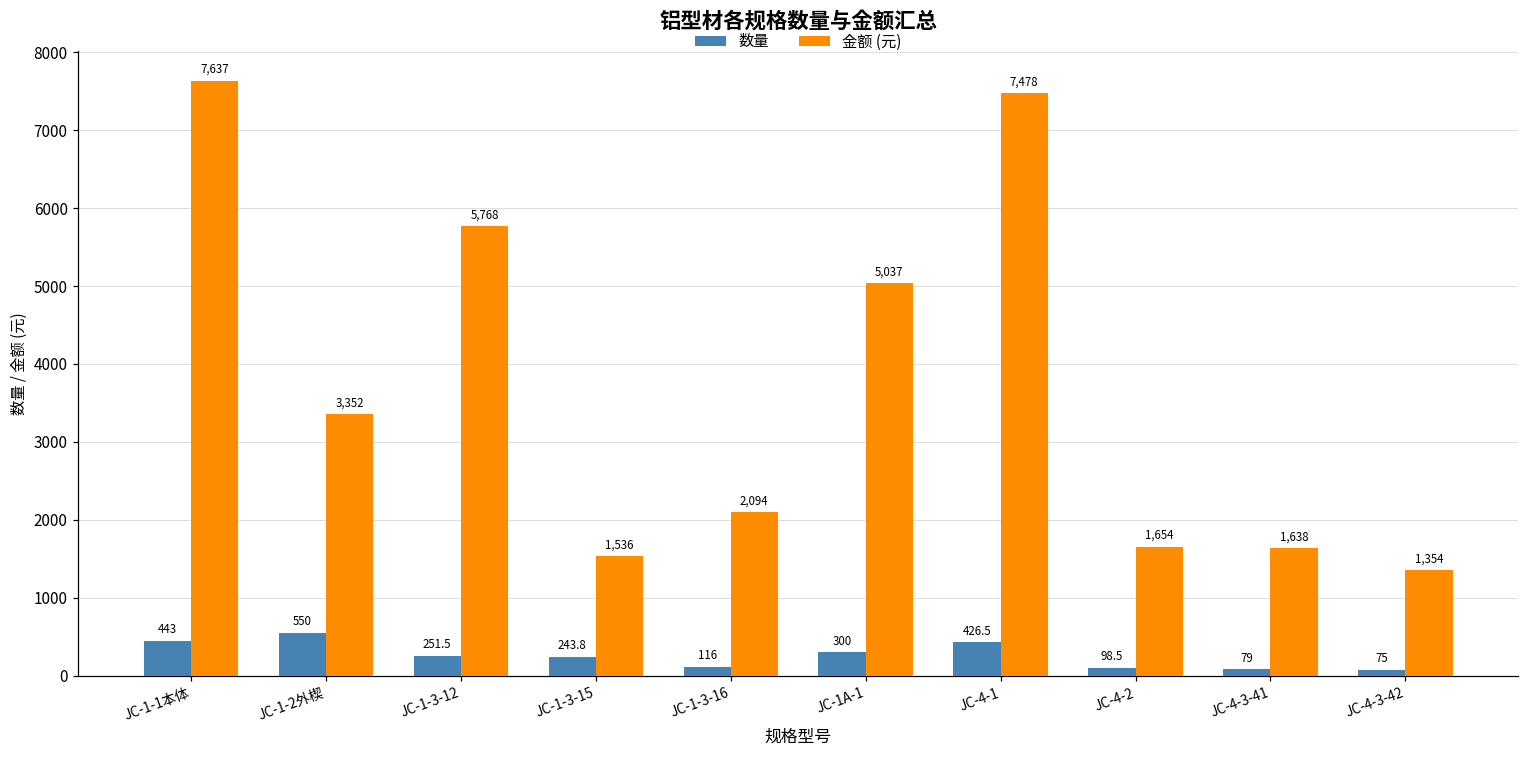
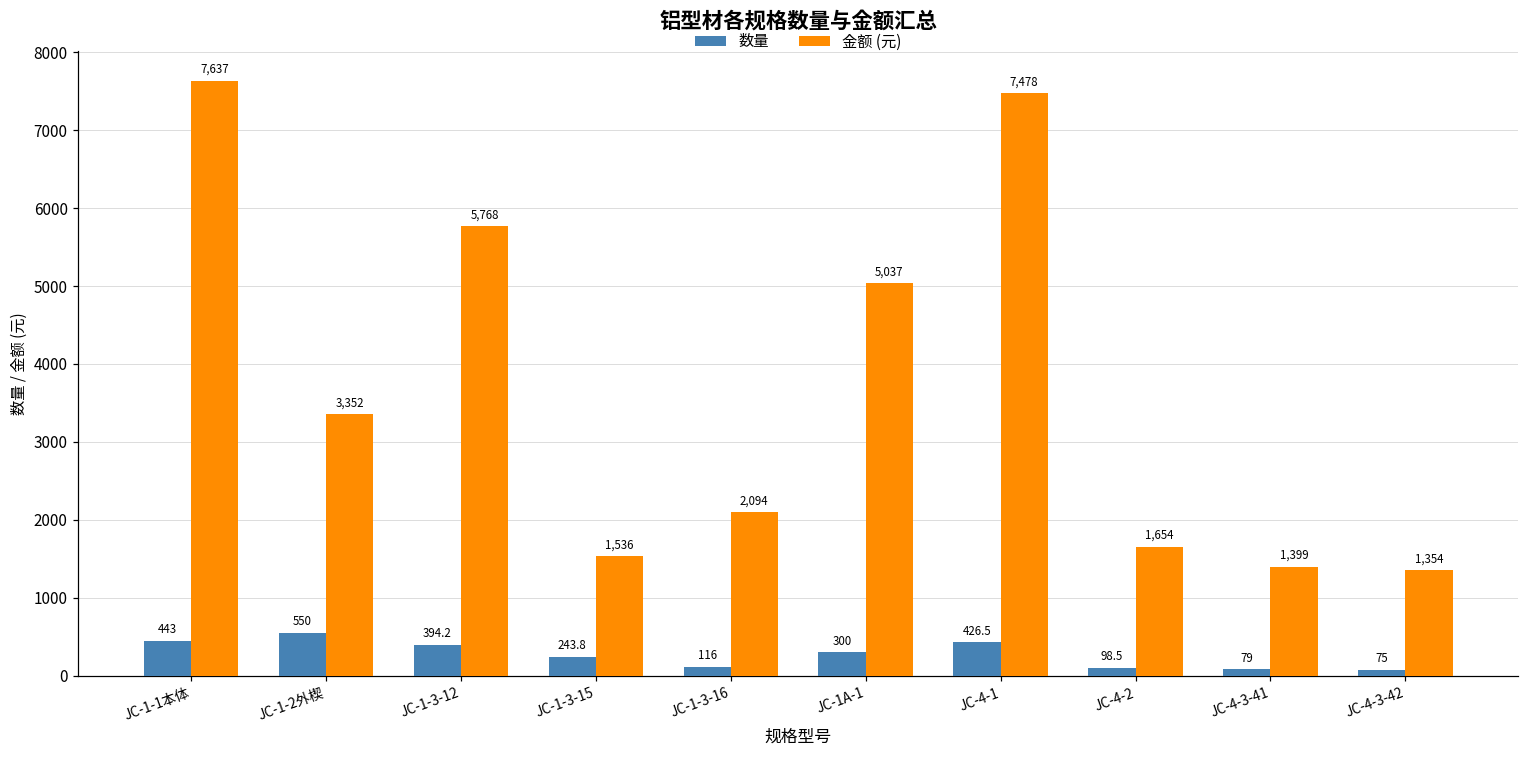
  {
    "数量": {
      "JC-1-1本体": "443",
      "JC-1-2外楔": "550",
-     "JC-1-3-12": "251.5",
+     "JC-1-3-12": "394.2",
      "JC-1-3-15": "243.8",
      "JC-1-3-16": "116",
      "JC-1A-1": "300",
      "JC-4-1": "426.5",
      "JC-4-2": "98.5",
      "JC-4-3-41": "79",
      "JC-4-3-42": "75"
    },
    "金额 (元)": {
      "JC-1-1本体": "7,637",
      "JC-1-2外楔": "3,352",
      "JC-1-3-12": "5,768",
      "JC-1-3-15": "1,536",
      "JC-1-3-16": "2,094",
      "JC-1A-1": "5,037",
      "JC-4-1": "7,478",
      "JC-4-2": "1,654",
-     "JC-4-3-41": "1,638",
+     "JC-4-3-41": "1,399",
      "JC-4-3-42": "1,354"
    }
  }
